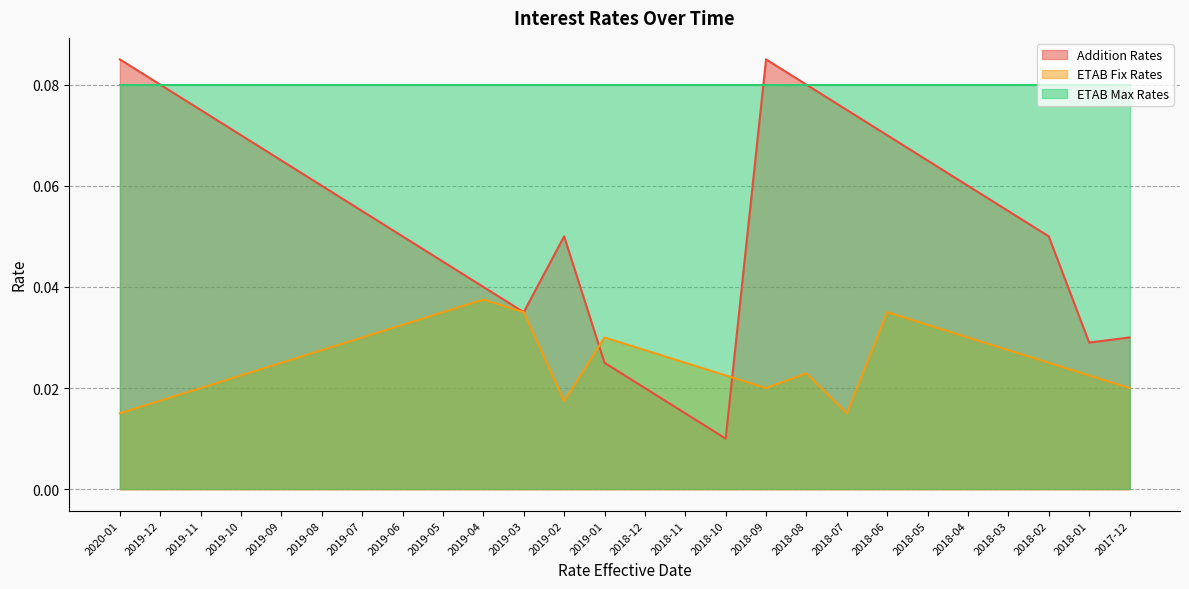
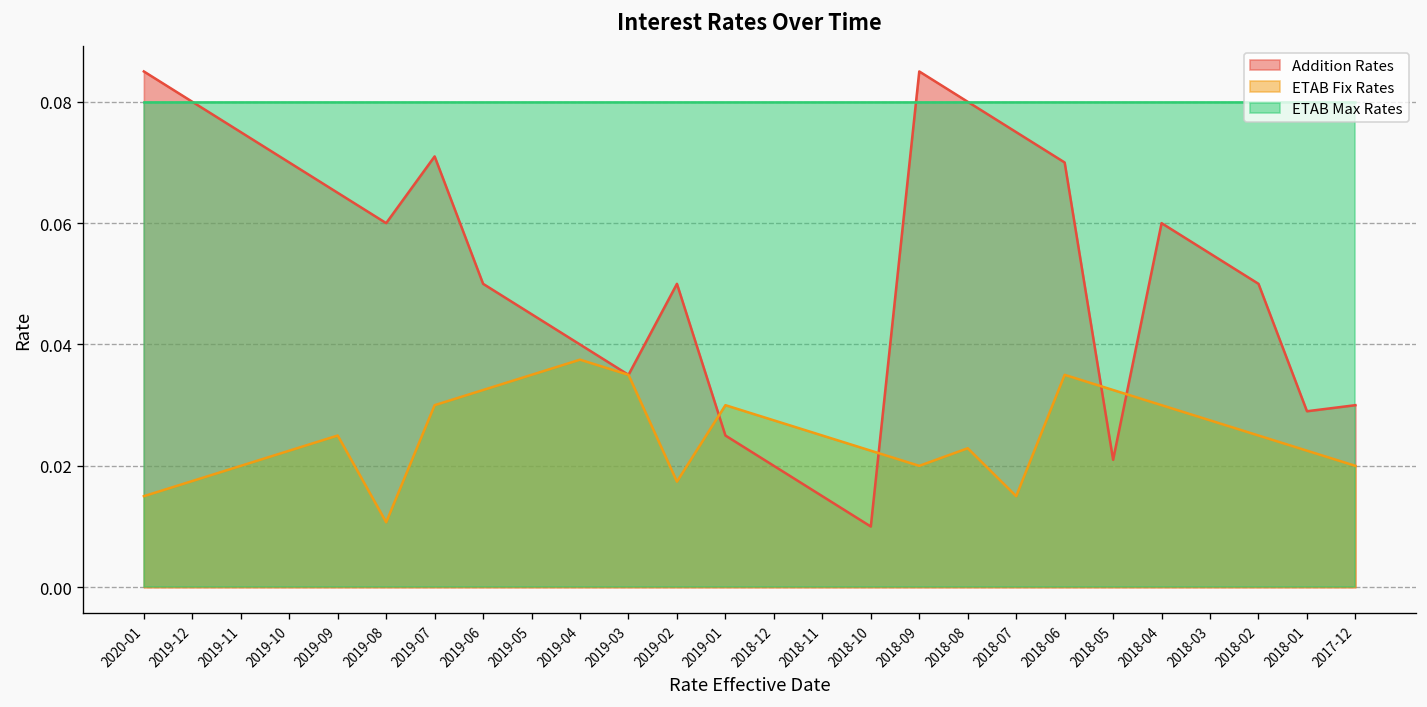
  {
    "Addition Rates": {
      "2020-01": 0.085,
      "2019-11": 0.075,
      "2019-10": 0.070,
      "2019-09": 0.065,
      "2019-08": 0.060,
-     "2019-07": 0.055,
+     "2019-07": 0.071,
      "2019-06": 0.050,
      "2019-05": 0.045,
      "2019-04": 0.040,
      "2019-02": 0.050,
      "2019-01": 0.025,
      "2018-12": 0.020,
      "2018-11": 0.015,
      "2018-10": 0.010,
      "2018-09": 0.085,
      "2018-07": 0.075,
      "2018-06": 0.070,
-     "2018-05": 0.065,
+     "2018-05": 0.021,
      "2018-04": 0.060,
      "2018-03": 0.055,
      "2018-02": 0.050,
      "2018-01": 0.029,
      "2017-12": 0.030
    },
    "ETAB Fix Rates": {
      "2020-01": 0.015,
      "2019-12": 0.018,
      "2019-11": 0.020,
      "2019-10": 0.023,
      "2019-09": 0.025,
-     "2019-08": 0.028,
+     "2019-08": 0.011,
      "2019-07": 0.030,
      "2019-06": 0.033,
      "2019-05": 0.035,
      "2019-04": 0.038,
      "2019-02": 0.017,
      "2019-01": 0.030,
      "2018-12": 0.028,
      "2018-11": 0.025,
      "2018-10": 0.023,
      "2018-09": 0.020,
      "2018-08": 0.023,
      "2018-07": 0.015,
      "2018-06": 0.035,
      "2018-05": 0.033,
      "2018-04": 0.030,
      "2018-03": 0.028,
      "2018-02": 0.025,
      "2018-01": 0.023,
      "2017-12": 0.020
    },
    "ETAB Max Rates": {
      "2020-01": 0.080,
      "2019-11": 0.080,
      "2019-10": 0.080,
      "2019-09": 0.080,
      "2019-08": 0.080,
      "2019-07": 0.080,
      "2019-06": 0.080,
      "2019-05": 0.080,
      "2019-04": 0.080,
      "2019-03": 0.080,
      "2019-02": 0.080,
      "2019-01": 0.080,
      "2018-12": 0.080,
      "2018-11": 0.080,
      "2018-10": 0.080,
      "2018-09": 0.080,
      "2018-07": 0.080,
      "2018-06": 0.080,
      "2018-05": 0.080,
      "2018-04": 0.080,
      "2018-03": 0.080
    }
  }
